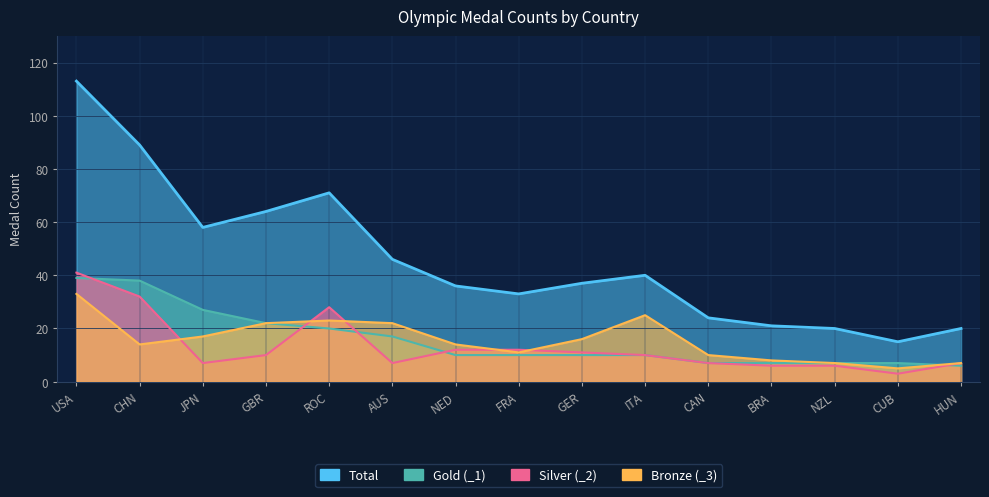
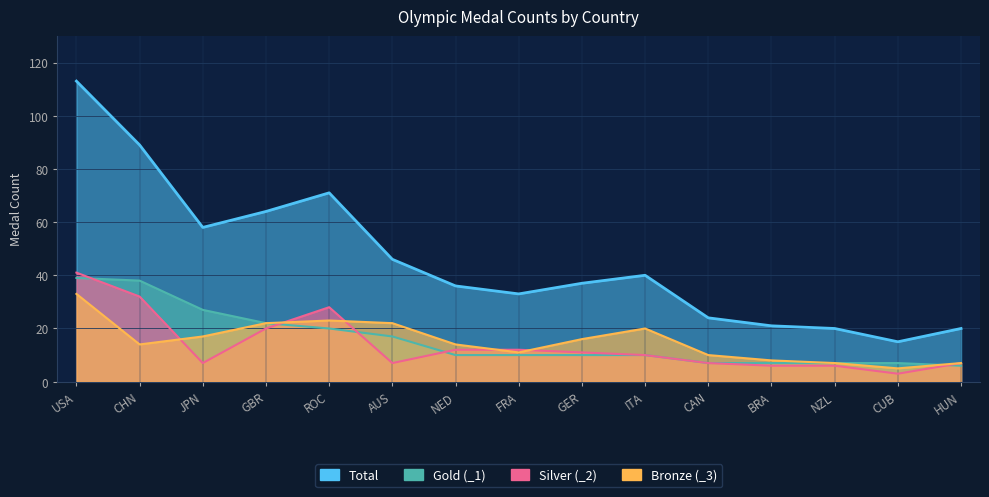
  {
    "Silver (_2)": {
      "USA": 41,
      "CHN": 32,
      "JPN": 7,
-     "GBR": 10,
+     "GBR": 20,
      "ROC": 28,
      "AUS": 7,
      "NED": 12,
      "FRA": 12,
      "GER": 11,
      "BRA": 6,
      "NZL": 6,
      "CUB": 3
    },
    "Bronze (_3)": {
      "USA": 33,
      "CHN": 14,
      "JPN": 17,
      "ROC": 23,
      "AUS": 22,
      "NED": 14,
      "FRA": 11,
      "GER": 16,
-     "ITA": 25,
+     "ITA": 20,
      "CAN": 10,
      "BRA": 8,
      "CUB": 5
    }
  }
